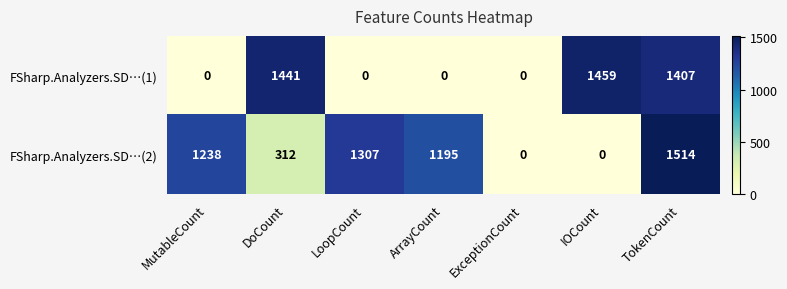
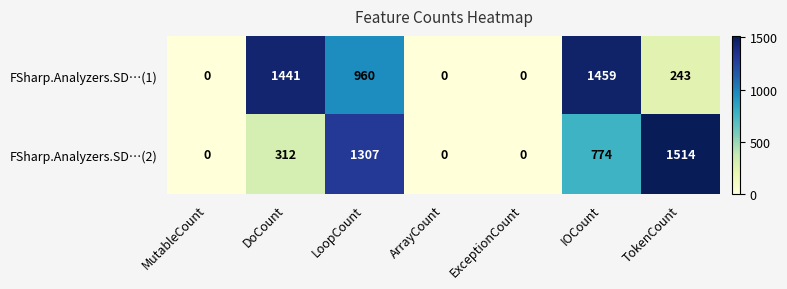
  {
    "FSharp.Analyzers.SD…(1)": {
      "MutableCount": 0,
      "DoCount": 1441,
-     "LoopCount": 0,
+     "LoopCount": 960,
      "ArrayCount": 0,
      "ExceptionCount": 0,
      "IOCount": 1459,
-     "TokenCount": 1407
+     "TokenCount": 243
    },
    "FSharp.Analyzers.SD…(2)": {
-     "MutableCount": 1238,
+     "MutableCount": 0,
      "DoCount": 312,
      "LoopCount": 1307,
-     "ArrayCount": 1195,
+     "ArrayCount": 0,
      "ExceptionCount": 0,
-     "IOCount": 0,
+     "IOCount": 774,
      "TokenCount": 1514
    }
  }
